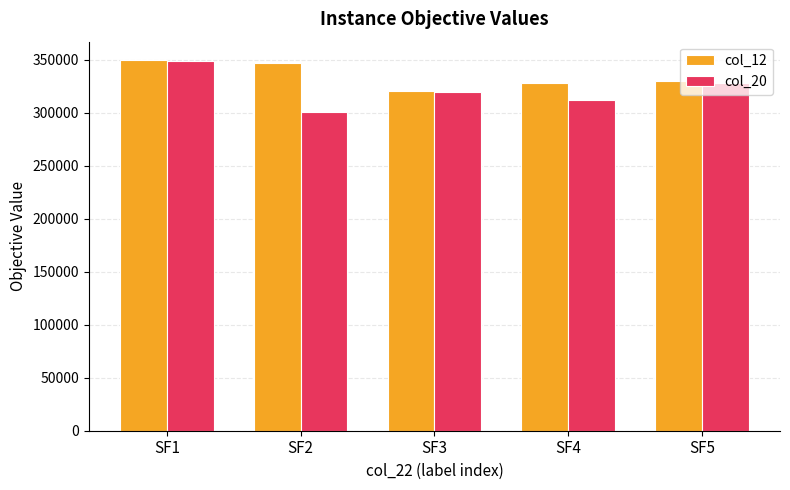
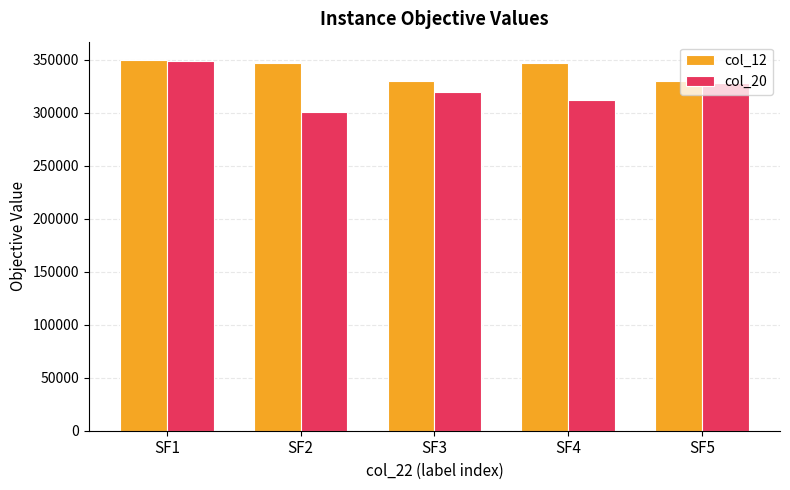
  {
    "col_12": {
      "SF1": 349000,
      "SF2": 347000,
-     "SF3": 320000,
-     "SF4": 328000,
+     "SF3": 330000,
+     "SF4": 347000,
      "SF5": 330000
    },
    "col_20": {
      "SF1": 349000,
      "SF2": 300000,
      "SF3": 320000,
      "SF4": 311000
    }
  }
